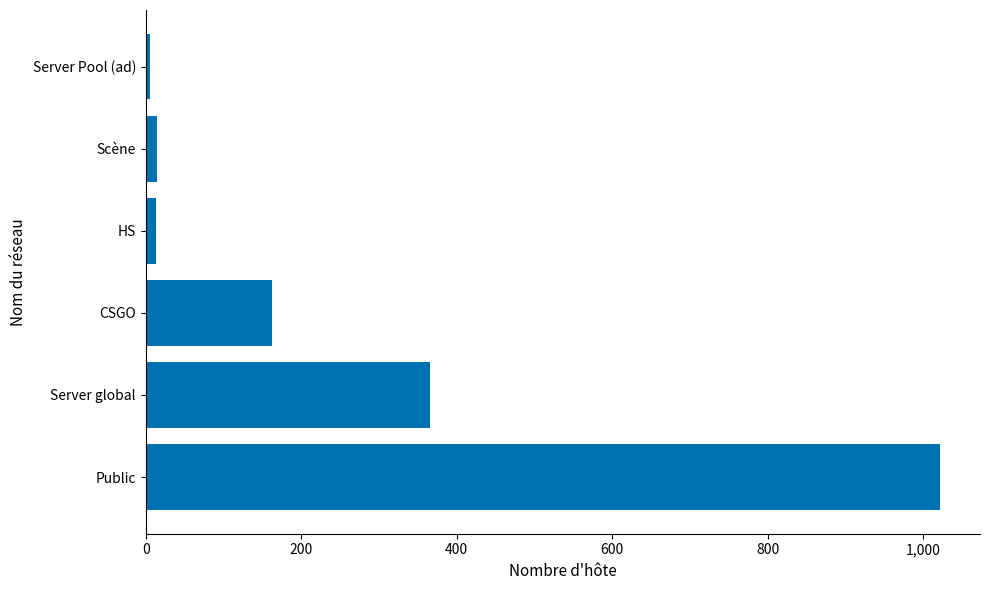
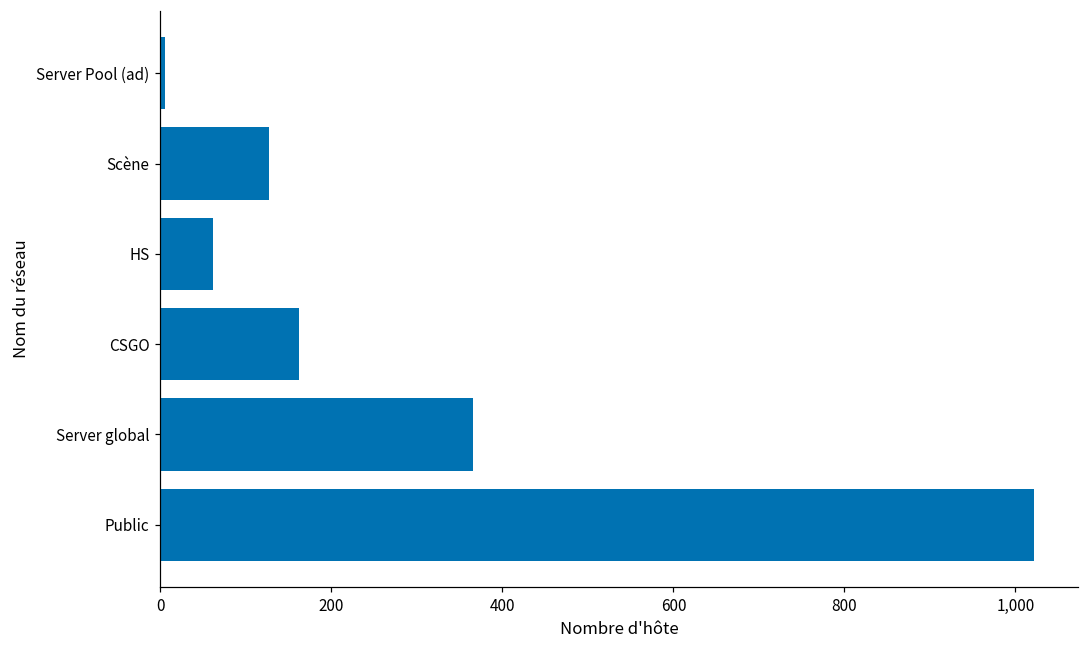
  {
    "Server Pool (ad)": "10",
-   "Scène": "10",
-   "HS": "10",
+   "Scène": "130",
+   "HS": "60",
    "CSGO": "160",
    "Server global": "370",
    "Public": "1,020"
  }
